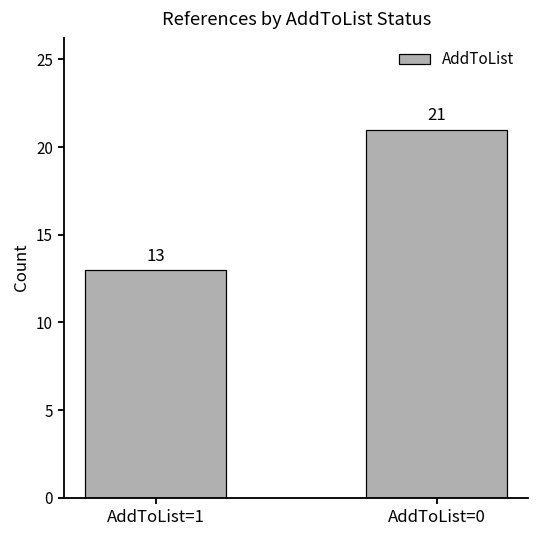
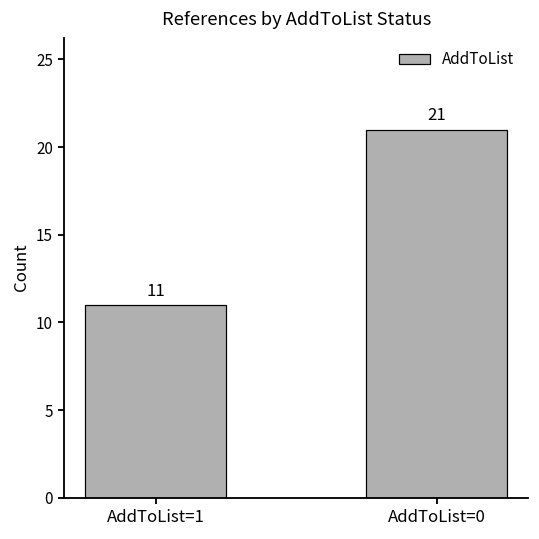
  {
-   "AddToList=1": 13,
+   "AddToList=1": 11,
    "AddToList=0": 21
  }
